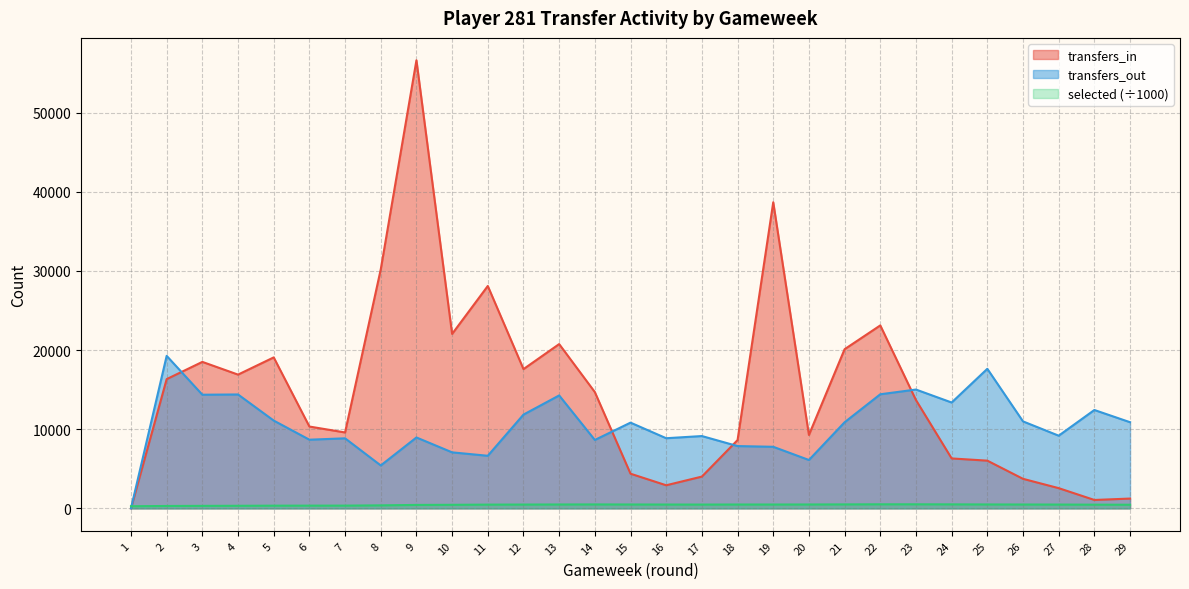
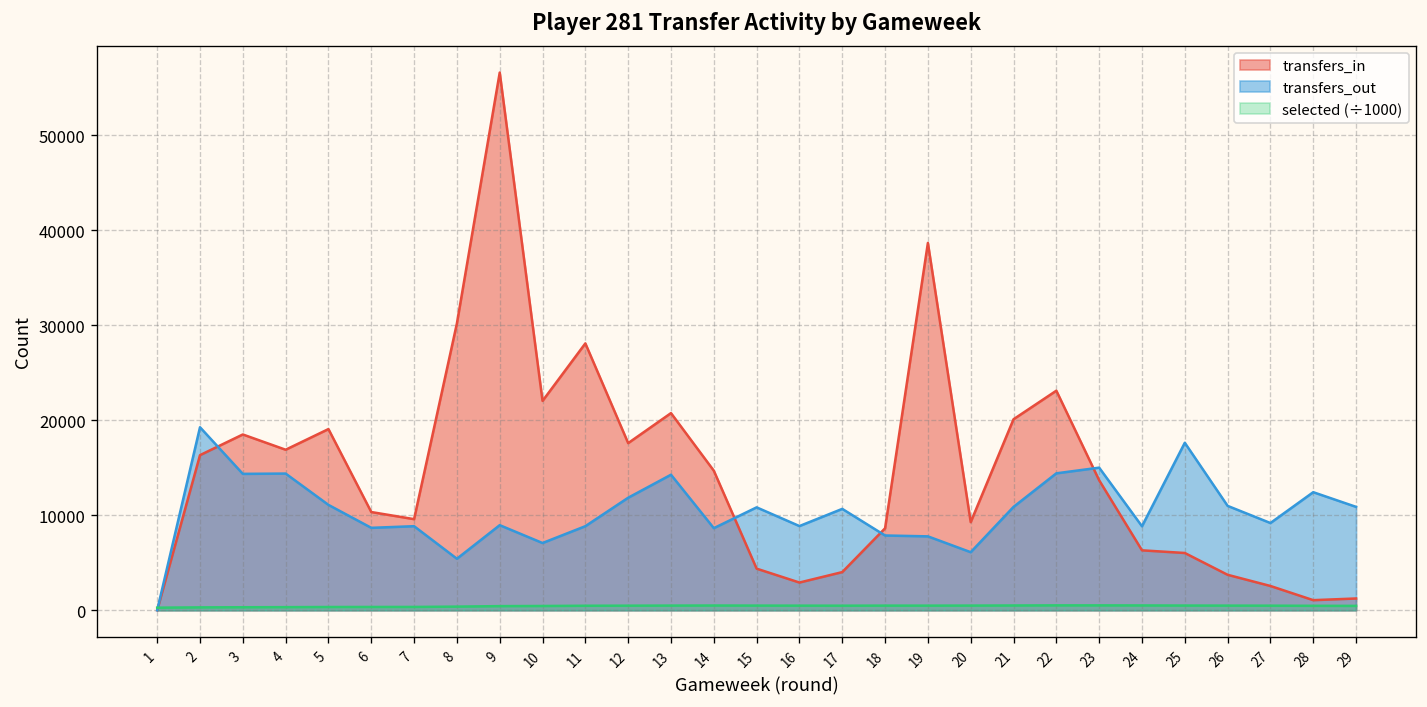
  {
    "transfers_in": {
      "2": 16000,
      "3": 19000,
      "4": 17000,
      "5": 19000,
      "6": 10000,
      "7": 10000,
      "8": 30000,
      "9": 57000,
      "10": 22000,
      "11": 28000,
      "12": 18000,
      "13": 21000,
      "14": 15000,
      "15": 4000,
      "16": 3000,
      "17": 4000,
      "18": 9000,
      "19": 39000,
      "20": 9000,
      "21": 20000,
      "22": 23000,
      "23": 14000,
      "24": 6000,
      "25": 6000,
      "26": 4000,
      "27": 3000,
      "28": 1000,
      "29": 1000
    },
    "transfers_out": {
      "2": 19000,
      "3": 14000,
      "4": 14000,
      "5": 11000,
      "6": 9000,
      "7": 9000,
      "8": 5000,
      "9": 9000,
      "10": 7000,
-     "11": 7000,
+     "11": 9000,
      "12": 12000,
      "13": 14000,
      "14": 9000,
      "15": 11000,
      "16": 9000,
-     "17": 9000,
+     "17": 11000,
      "18": 8000,
      "19": 8000,
      "20": 6000,
      "21": 11000,
      "22": 14000,
      "23": 15000,
-     "24": 13000,
+     "24": 9000,
      "25": 18000,
      "26": 11000,
      "27": 9000,
      "28": 12000,
      "29": 11000
    },
    "selected (÷1000)": {
      "2": 0,
      "3": 0,
      "4": 0,
      "5": 0,
      "6": 0,
      "7": 0,
      "8": 0,
      "9": 0,
      "10": 0,
      "11": 0,
      "12": 0,
      "13": 0,
      "14": 1000,
      "15": 0,
      "16": 0,
      "17": 0,
      "18": 0,
      "19": 0,
      "20": 0,
      "21": 1000,
      "22": 1000,
      "23": 1000,
      "24": 1000,
      "25": 0,
      "26": 0,
      "27": 0,
      "28": 0,
      "29": 0
    }
  }
